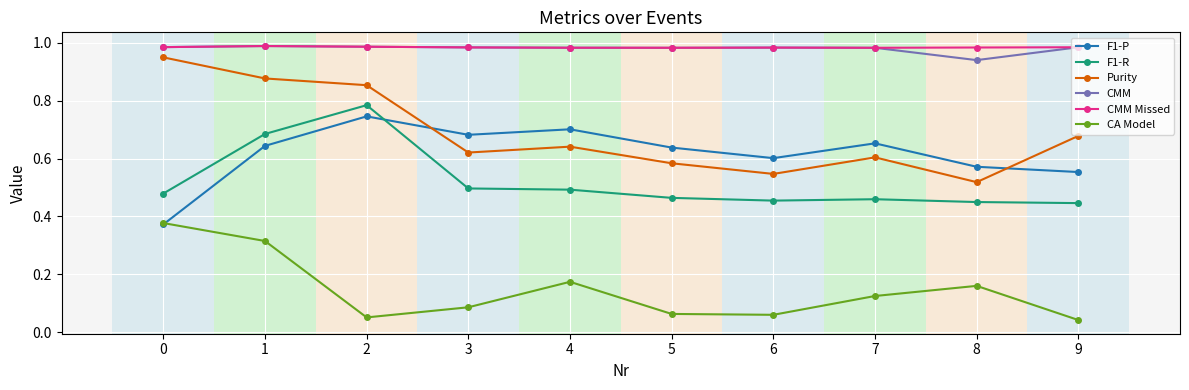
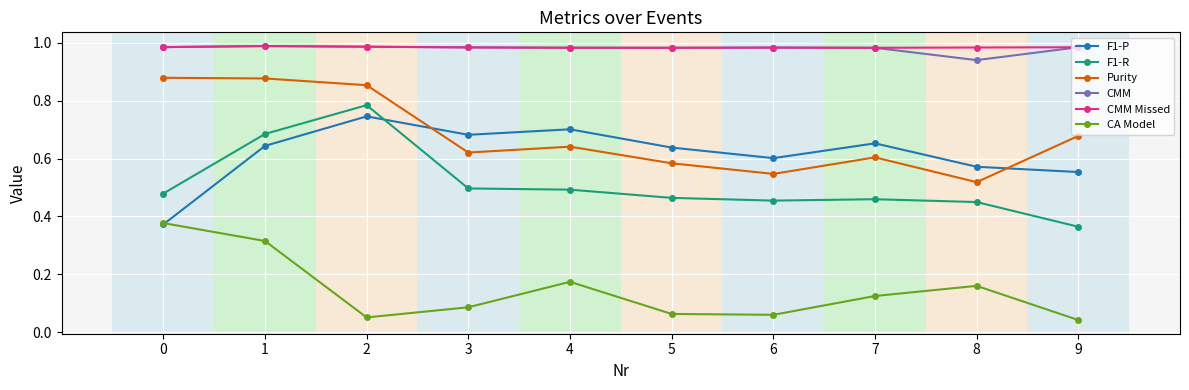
  {
    "F1-P": {
      "1": 0.64,
      "2": 0.75,
      "3": 0.68,
      "4": 0.70,
      "5": 0.64,
      "6": 0.60,
      "7": 0.65,
      "8": 0.57,
      "9": 0.55
    },
    "F1-R": {
      "0": 0.48,
      "1": 0.68,
      "2": 0.78,
      "3": 0.50,
      "4": 0.49,
      "5": 0.46,
      "6": 0.45,
      "7": 0.46,
      "8": 0.45,
-     "9": 0.45
+     "9": 0.36
    },
    "Purity": {
-     "0": 0.95,
+     "0": 0.88,
      "1": 0.88,
      "2": 0.85,
      "3": 0.62,
      "4": 0.64,
      "5": 0.58,
      "6": 0.55,
      "7": 0.60,
      "8": 0.52,
      "9": 0.68
    },
    "CMM": {
      "8": 0.94
    },
    "CMM Missed": {
      "8": 0.98
    },
    "CA Model": {
      "1": 0.31,
      "2": 0.05,
      "3": 0.09,
      "4": 0.17,
      "5": 0.06,
      "6": 0.06,
      "7": 0.13,
      "8": 0.16,
      "9": 0.04
    }
  }
